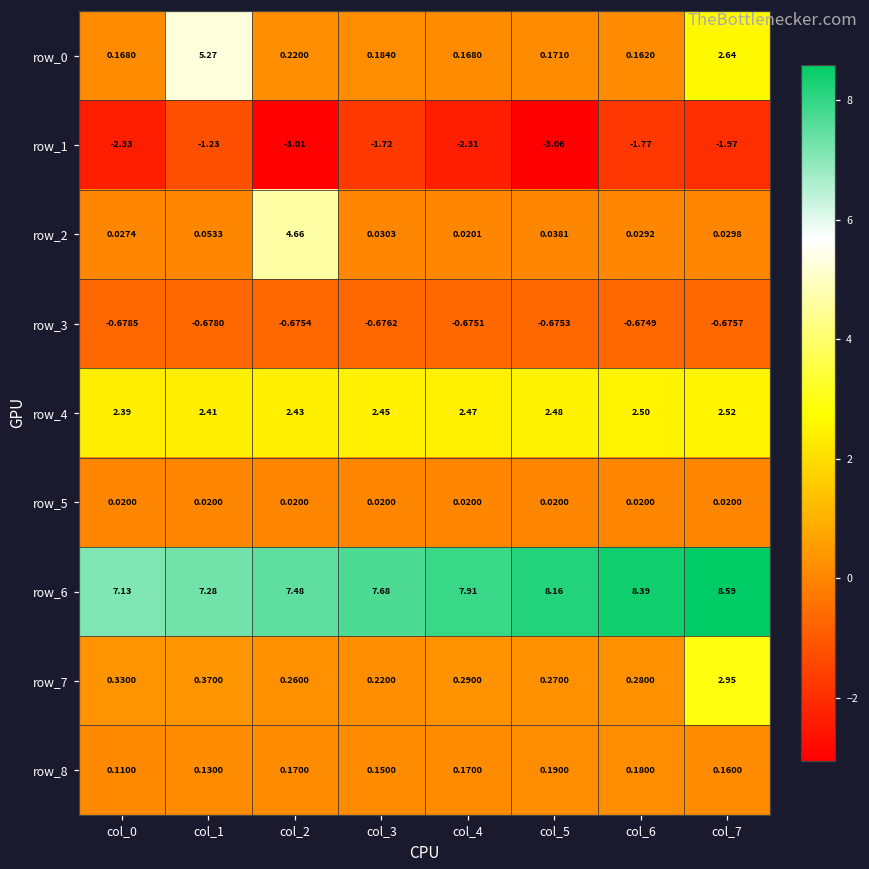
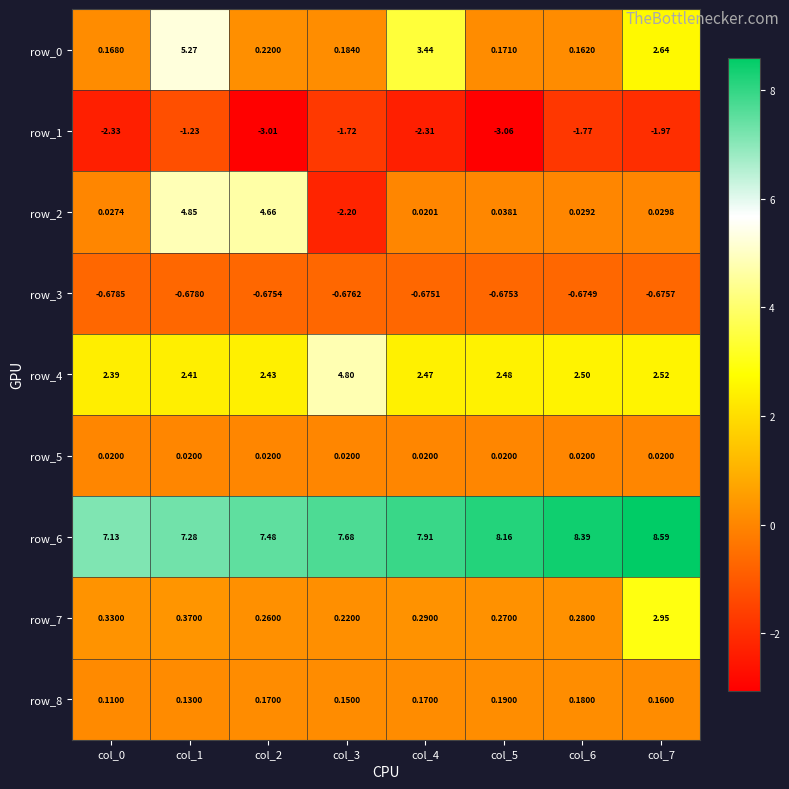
  {
    "row_0": {
      "col_0": 0.1680,
      "col_1": 5.27,
      "col_2": 0.2200,
      "col_3": 0.1840,
-     "col_4": 0.1680,
+     "col_4": 3.44,
      "col_5": 0.1710,
      "col_6": 0.1620,
      "col_7": 2.64
    },
    "row_1": {
      "col_0": -2.33,
      "col_1": -1.23,
      "col_2": -3.01,
      "col_3": -1.72,
      "col_4": -2.31,
      "col_5": -3.06,
      "col_6": -1.77,
      "col_7": -1.97
    },
    "row_2": {
      "col_0": 0.0274,
-     "col_1": 0.0533,
+     "col_1": 4.85,
      "col_2": 4.66,
-     "col_3": 0.0303,
+     "col_3": -2.20,
      "col_4": 0.0201,
      "col_5": 0.0381,
      "col_6": 0.0292,
      "col_7": 0.0298
    },
    "row_3": {
      "col_0": -0.6785,
      "col_1": -0.6780,
      "col_2": -0.6754,
      "col_3": -0.6762,
      "col_4": -0.6751,
      "col_5": -0.6753,
      "col_6": -0.6749,
      "col_7": -0.6757
    },
    "row_4": {
      "col_0": 2.39,
      "col_1": 2.41,
      "col_2": 2.43,
-     "col_3": 2.45,
+     "col_3": 4.80,
      "col_4": 2.47,
      "col_5": 2.48,
      "col_6": 2.50,
      "col_7": 2.52
    },
    "row_5": {
      "col_0": 0.0200,
      "col_1": 0.0200,
      "col_2": 0.0200,
      "col_3": 0.0200,
      "col_4": 0.0200,
      "col_5": 0.0200,
      "col_6": 0.0200,
      "col_7": 0.0200
    },
    "row_6": {
      "col_0": 7.13,
      "col_1": 7.28,
      "col_2": 7.48,
      "col_3": 7.68,
      "col_4": 7.91,
      "col_5": 8.16,
      "col_6": 8.39,
      "col_7": 8.59
    },
    "row_7": {
      "col_0": 0.3300,
      "col_1": 0.3700,
      "col_2": 0.2600,
      "col_3": 0.2200,
      "col_4": 0.2900,
      "col_5": 0.2700,
      "col_6": 0.2800,
      "col_7": 2.95
    },
    "row_8": {
      "col_0": 0.1100,
      "col_1": 0.1300,
      "col_2": 0.1700,
      "col_3": 0.1500,
      "col_4": 0.1700,
      "col_5": 0.1900,
      "col_6": 0.1800,
      "col_7": 0.1600
    }
  }
